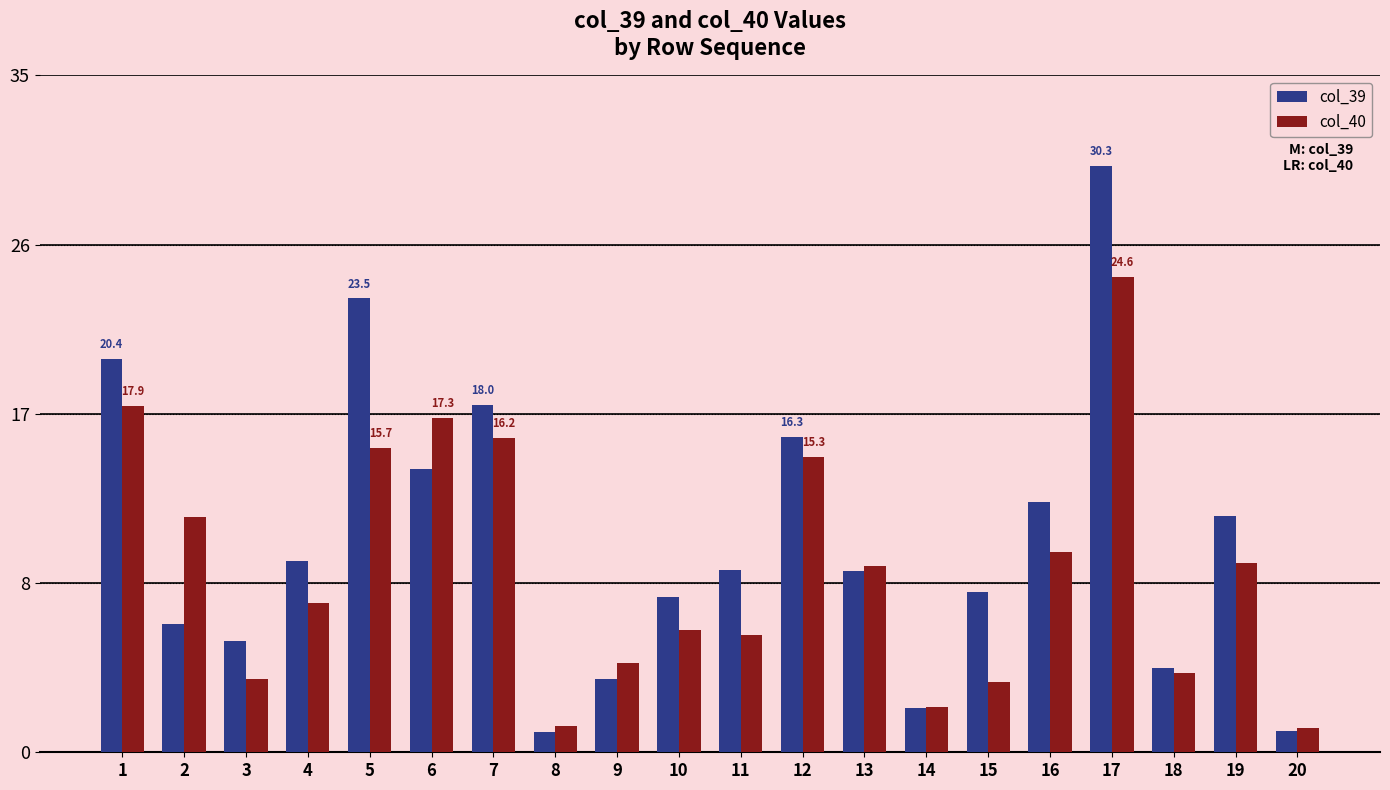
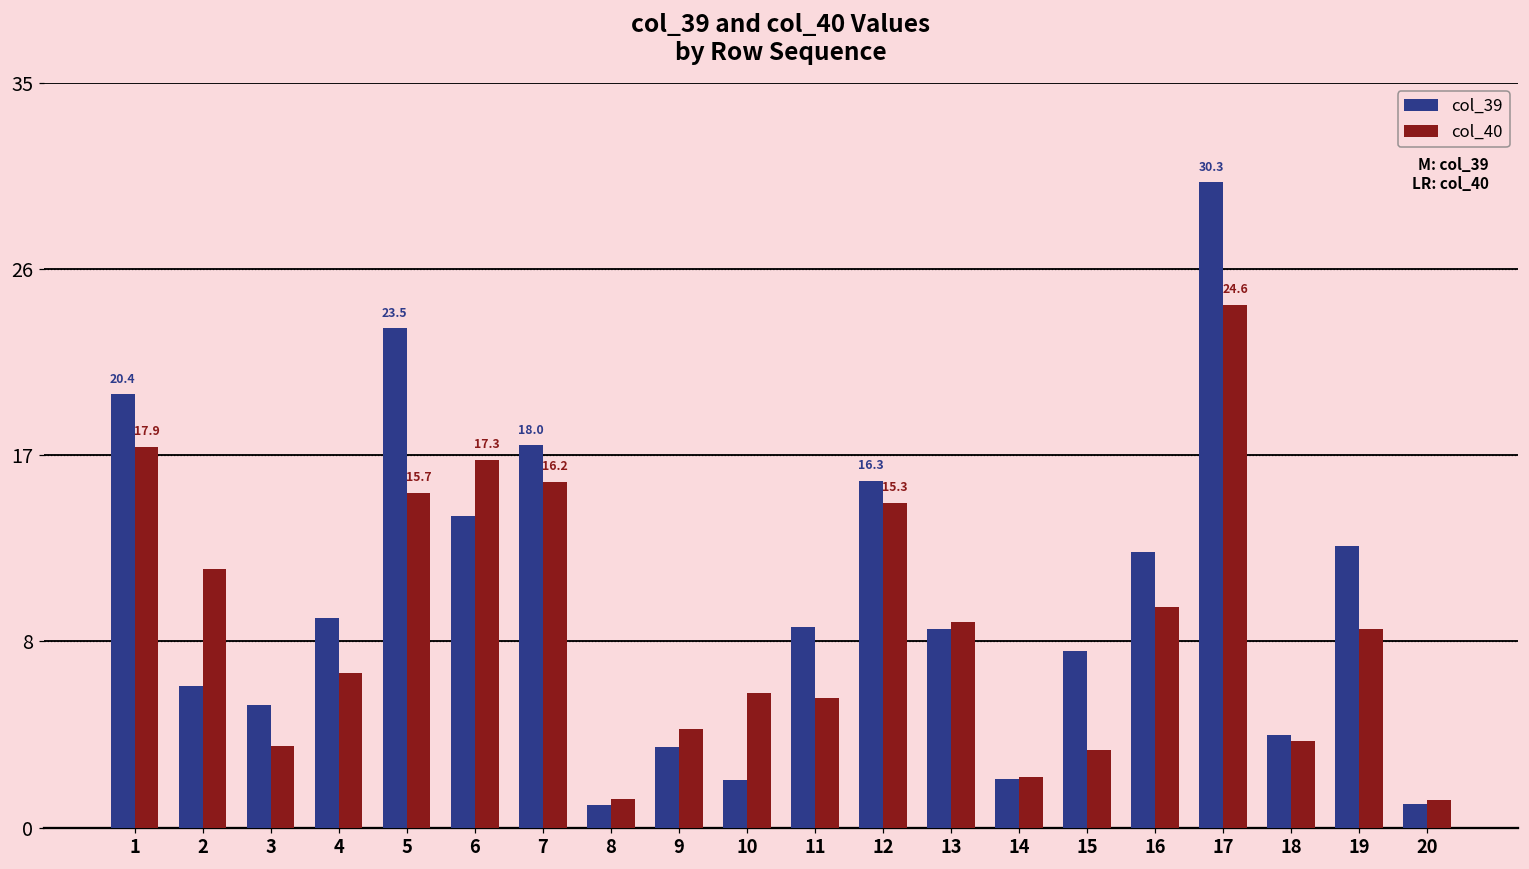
  {
    "col_39": {
      "2": 6.7,
      "3": 5.7,
      "4": 9.9,
      "6": 14.6,
      "8": 1.1,
      "9": 3.8,
-     "10": 8.0,
+     "10": 2.2,
      "11": 9.4,
      "13": 9.3,
      "14": 2.3,
      "15": 8.3,
      "16": 12.9,
      "18": 4.3,
-     "19": 12.2,
+     "19": 13.2,
      "20": 1.1
    },
    "col_40": {
      "2": 12.2,
      "3": 3.8,
-     "4": 7.7,
+     "4": 7.3,
      "8": 1.3,
      "9": 4.6,
      "10": 6.3,
      "11": 6.1,
      "13": 9.6,
      "14": 2.4,
      "15": 3.6,
      "16": 10.4,
      "18": 4.1,
-     "19": 9.8,
+     "19": 9.4,
      "20": 1.3
    }
  }
